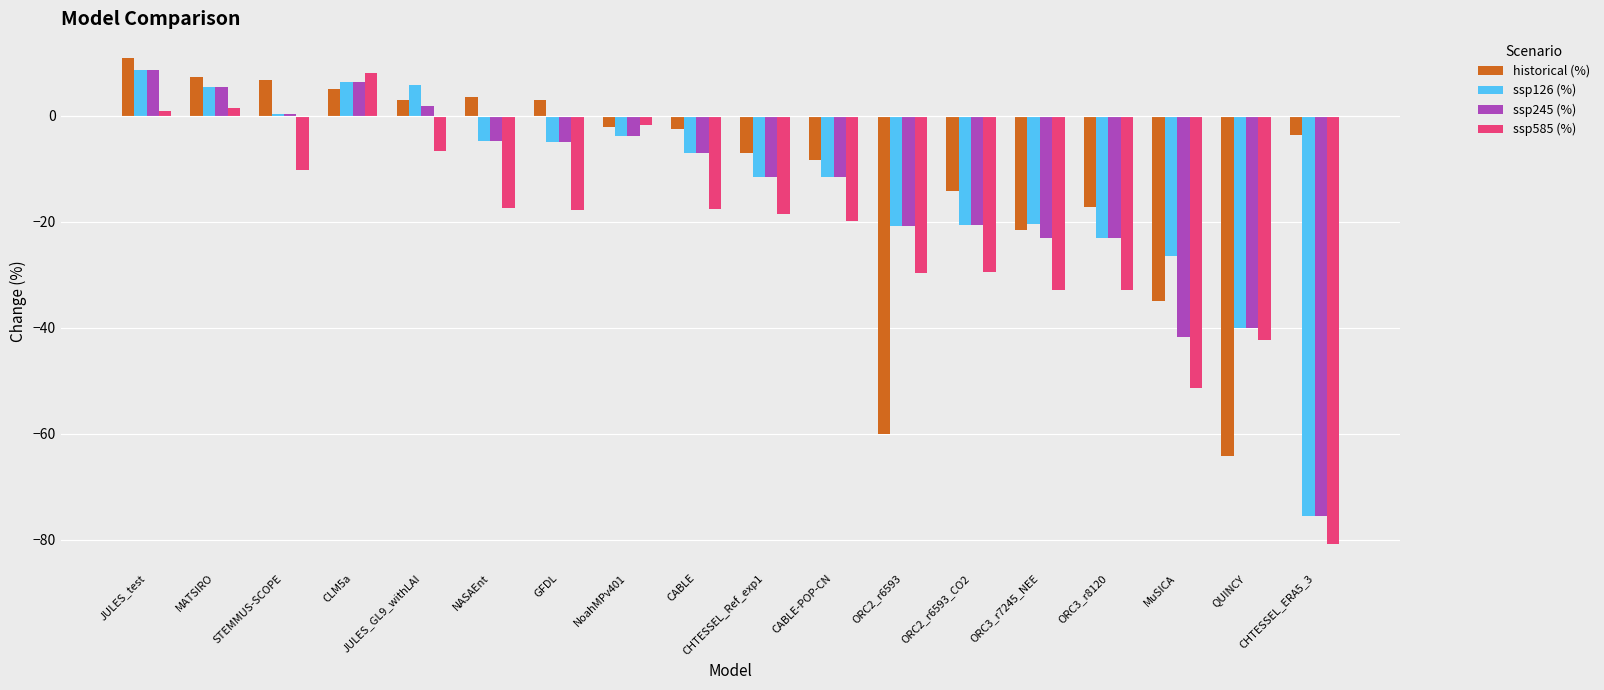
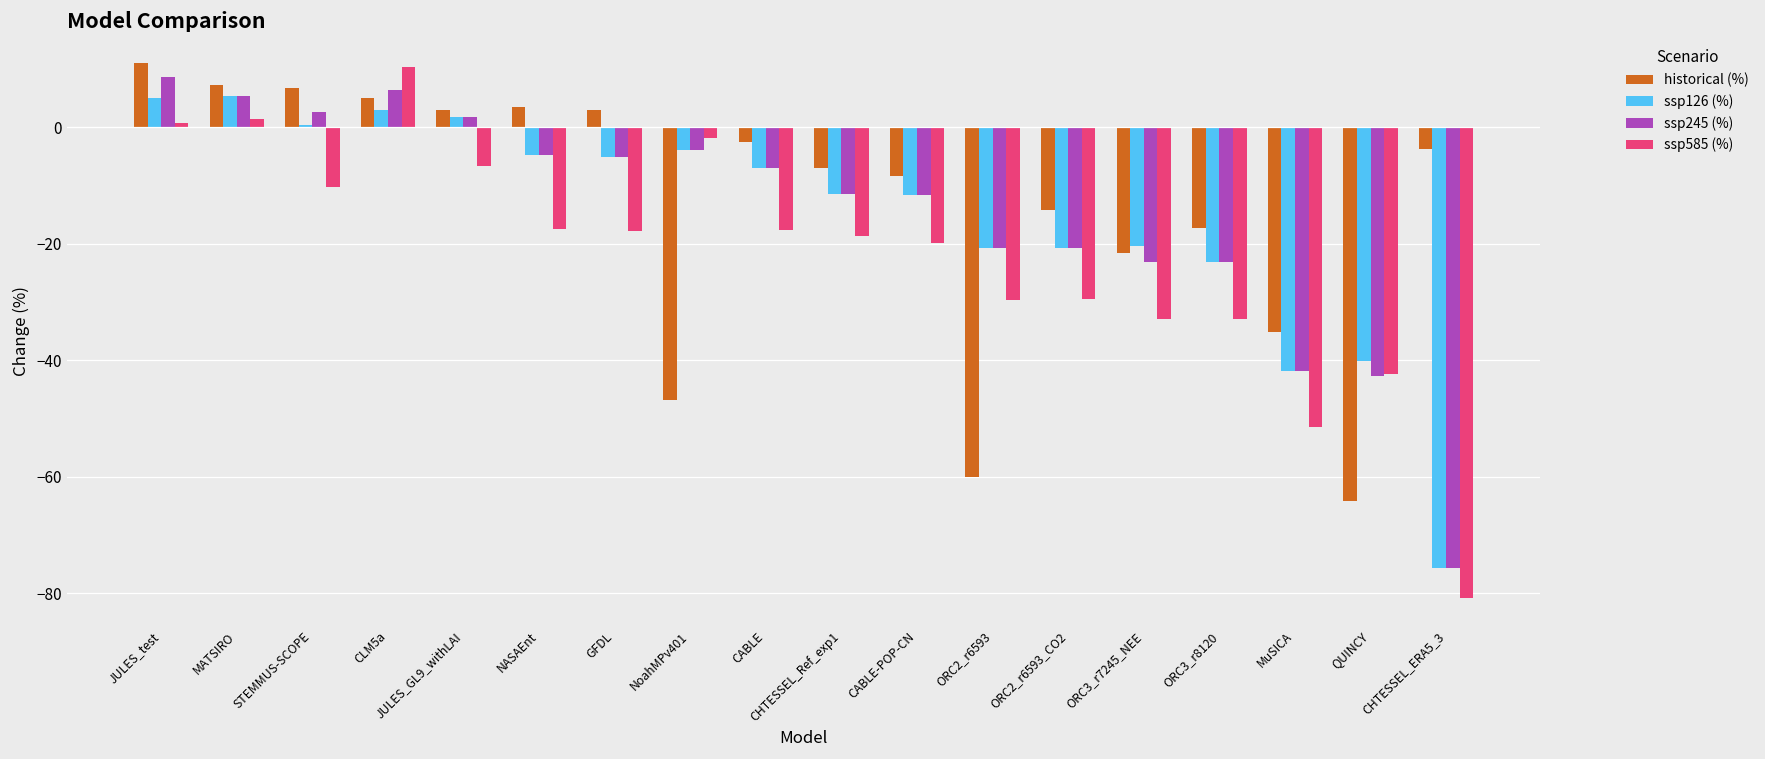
  {
    "historical (%)": {
      "JULES_test": 11,
      "MATSIRO": 7,
      "STEMMUS-SCOPE": 7,
      "CLM5a": 5,
      "JULES_GL9_withLAI": 3,
      "NASAEnt": 4,
      "GFDL": 3,
-     "NoahMPv401": -2,
+     "NoahMPv401": -47,
      "CABLE": -2,
      "CHTESSEL_Ref_exp1": -7,
      "CABLE-POP-CN": -8,
      "ORC2_r6593": -60,
      "ORC2_r6593_CO2": -14,
      "ORC3_r7245_NEE": -22,
      "ORC3_r8120": -17,
      "MuSICA": -35,
      "QUINCY": -64,
      "CHTESSEL_ERA5_3": -4
    },
    "ssp126 (%)": {
-     "JULES_test": 9,
+     "JULES_test": 5,
      "MATSIRO": 5,
-     "CLM5a": 6,
-     "JULES_GL9_withLAI": 6,
+     "CLM5a": 3,
+     "JULES_GL9_withLAI": 2,
      "NASAEnt": -5,
      "GFDL": -5,
      "NoahMPv401": -4,
      "CABLE": -7,
      "CHTESSEL_Ref_exp1": -11,
      "CABLE-POP-CN": -12,
      "ORC2_r6593": -21,
      "ORC2_r6593_CO2": -21,
      "ORC3_r7245_NEE": -20,
      "ORC3_r8120": -23,
-     "MuSICA": -27,
+     "MuSICA": -42,
      "QUINCY": -40,
      "CHTESSEL_ERA5_3": -76
    },
    "ssp245 (%)": {
      "JULES_test": 9,
      "MATSIRO": 5,
-     "STEMMUS-SCOPE": 0,
+     "STEMMUS-SCOPE": 3,
      "CLM5a": 6,
      "JULES_GL9_withLAI": 2,
      "NASAEnt": -5,
      "GFDL": -5,
      "NoahMPv401": -4,
      "CABLE": -7,
      "CHTESSEL_Ref_exp1": -11,
      "CABLE-POP-CN": -12,
      "ORC2_r6593": -21,
      "ORC2_r6593_CO2": -21,
      "ORC3_r7245_NEE": -23,
      "ORC3_r8120": -23,
      "MuSICA": -42,
-     "QUINCY": -40,
+     "QUINCY": -43,
      "CHTESSEL_ERA5_3": -76
    },
    "ssp585 (%)": {
      "JULES_test": 1,
      "MATSIRO": 1,
      "STEMMUS-SCOPE": -10,
-     "CLM5a": 8,
+     "CLM5a": 10,
      "JULES_GL9_withLAI": -7,
      "NASAEnt": -17,
      "GFDL": -18,
      "NoahMPv401": -2,
      "CABLE": -18,
      "CHTESSEL_Ref_exp1": -19,
      "CABLE-POP-CN": -20,
      "ORC2_r6593": -30,
      "ORC2_r6593_CO2": -29,
      "ORC3_r7245_NEE": -33,
      "ORC3_r8120": -33,
      "MuSICA": -51,
      "QUINCY": -42,
      "CHTESSEL_ERA5_3": -81
    }
  }
